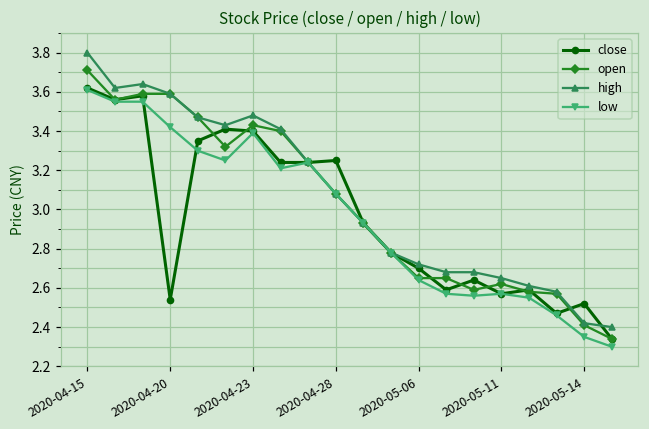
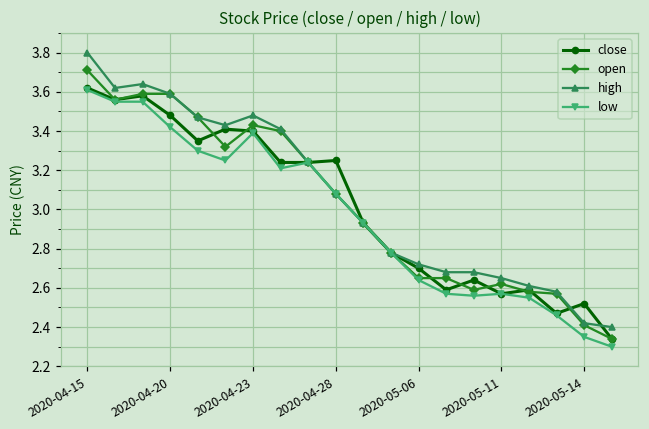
  {
    "close": {
-     "2020-04-20": 2.54,
+     "2020-04-20": 3.48,
      "2020-04-28": 3.25,
      "2020-05-06": 2.70,
      "2020-05-14": 2.52
    }
  }
